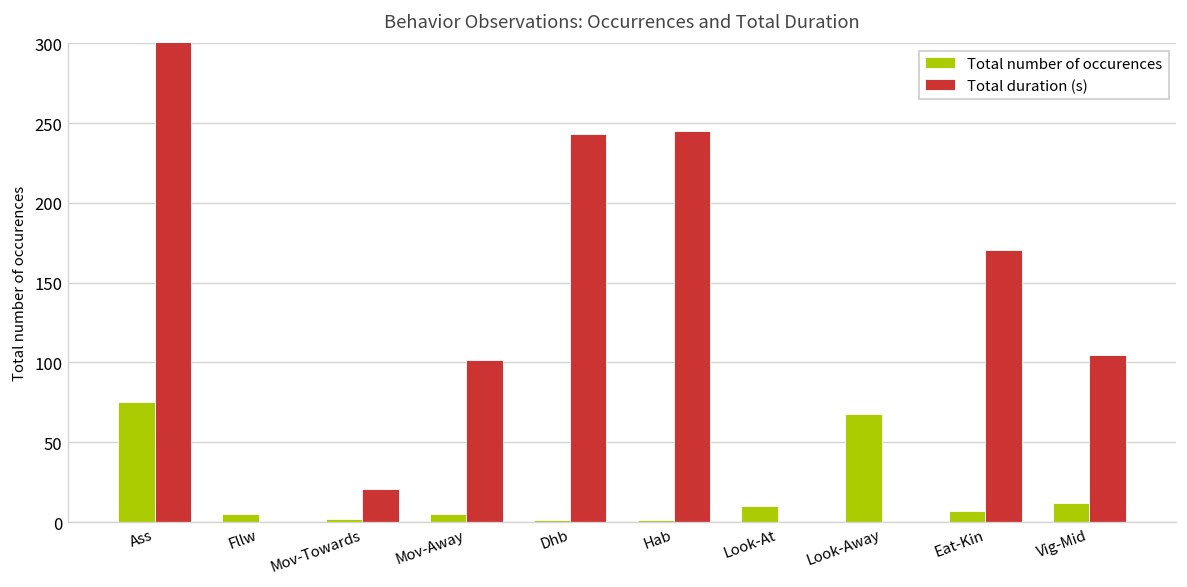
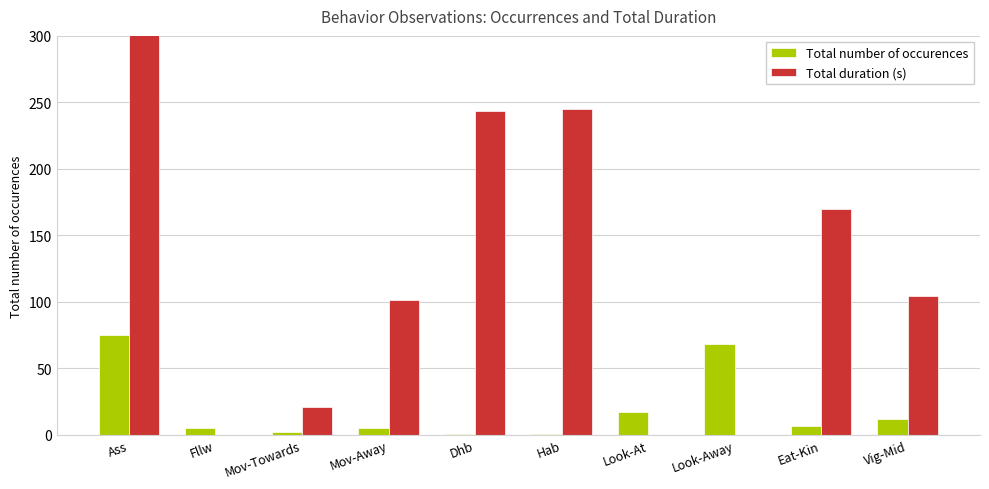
  {
    "Total number of occurences": {
      "Ass": 75,
      "Fllw": 5,
      "Mov-Towards": 2,
      "Mov-Away": 5,
-     "Look-At": 10,
+     "Look-At": 17,
      "Look-Away": 68,
      "Eat-Kin": 7,
      "Vig-Mid": 12
    },
    "Total duration (s)": {
      "Fllw": 0,
      "Mov-Towards": 21,
      "Mov-Away": 101,
      "Dhb": 243,
      "Hab": 245,
      "Look-At": 0,
      "Look-Away": 0,
      "Eat-Kin": 170,
      "Vig-Mid": 104
    }
  }
